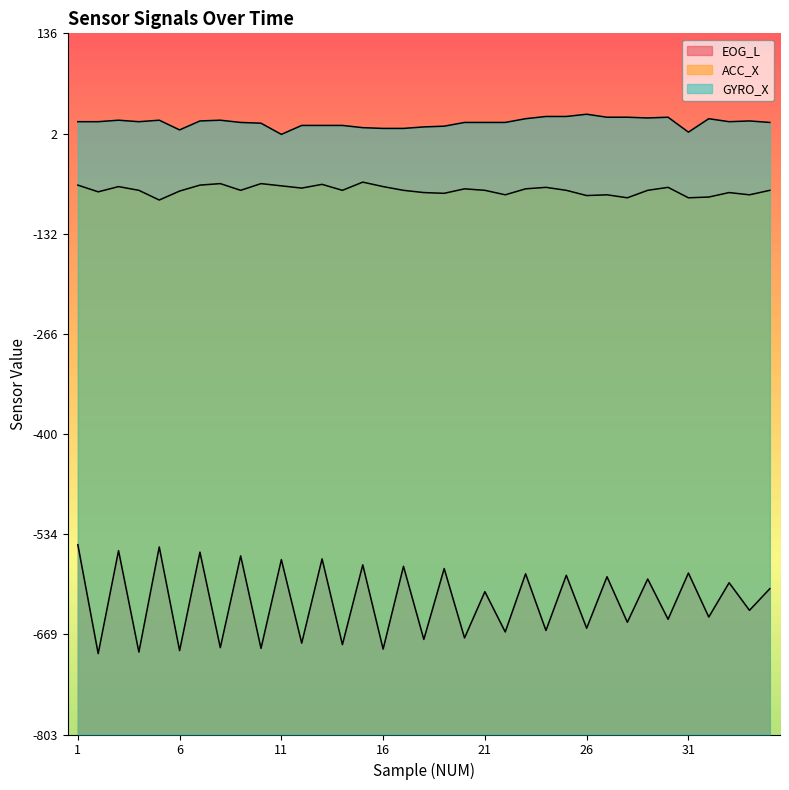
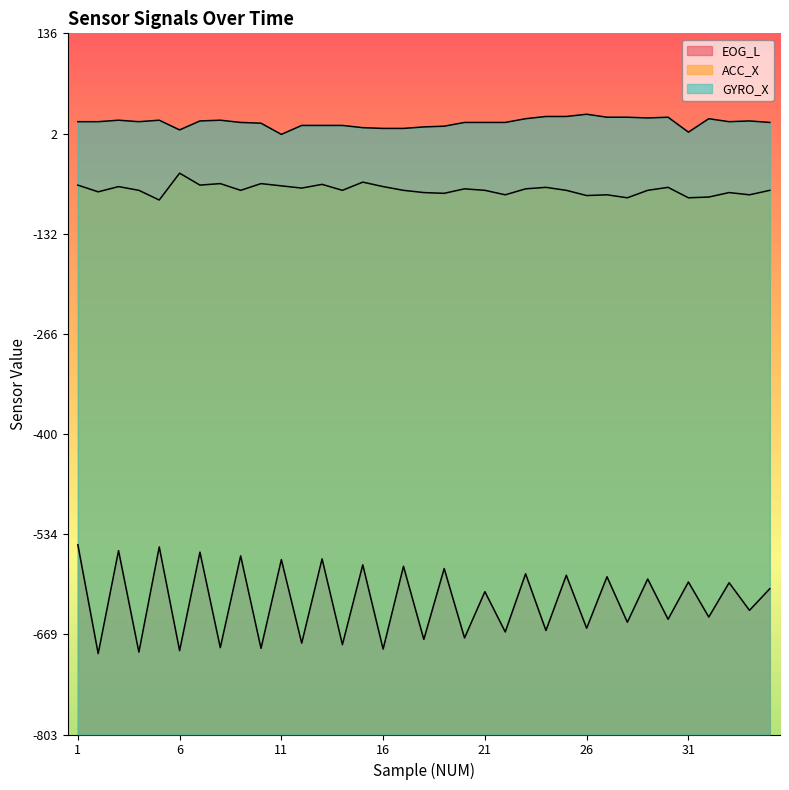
  {
    "EOG_L": {
      "1": -550,
      "6": -690,
      "11": -570,
      "16": -690,
      "21": -610,
      "26": -660,
-     "31": -590
+     "31": -600
    },
    "ACC_X": {
      "1": -70,
-     "6": -80,
+     "6": -50,
      "11": -70,
      "16": -70,
      "21": -70,
      "26": -80,
      "31": -80
    },
    "GYRO_X": {
      "1": 20,
      "6": 10,
      "11": 0,
      "16": 10,
      "21": 20,
      "26": 30,
      "31": 0
    }
  }
